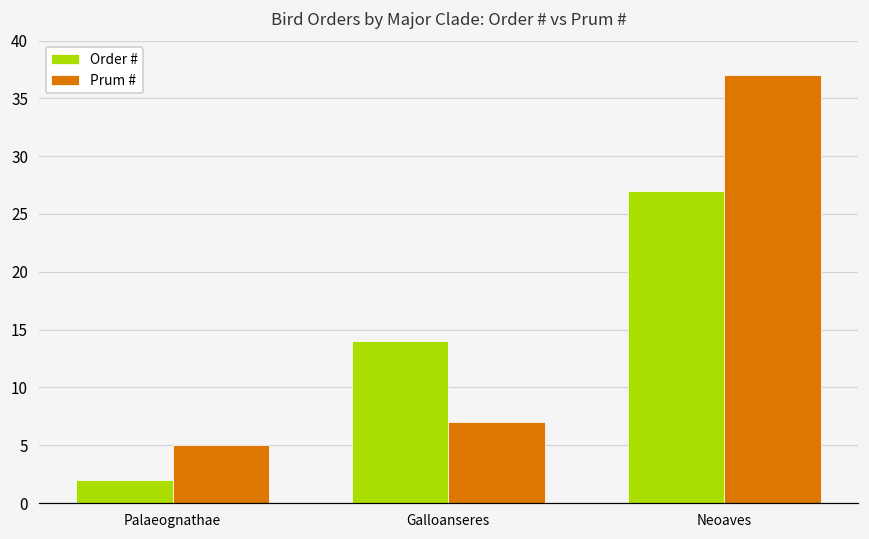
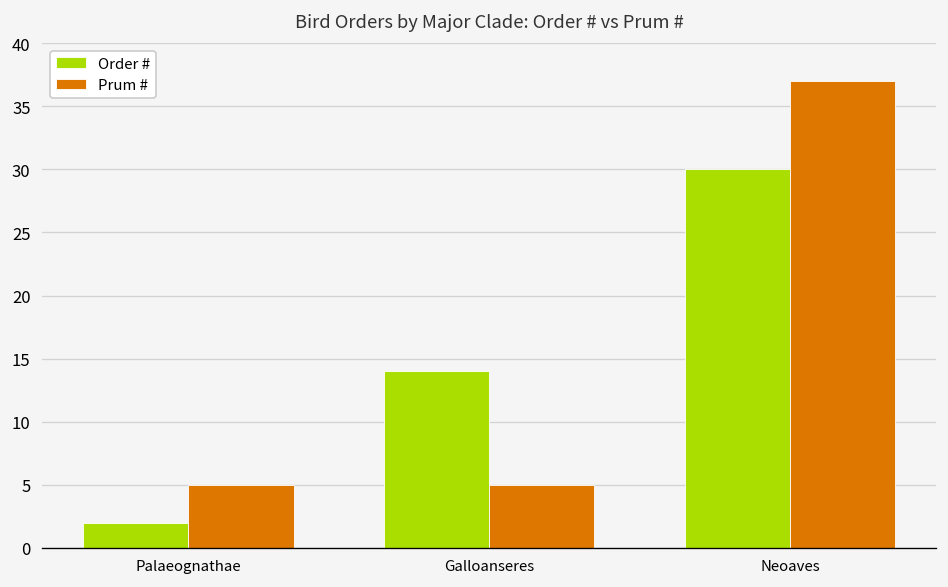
  {
    "Order #": {
      "Palaeognathae": 2,
      "Galloanseres": 14,
-     "Neoaves": 27
+     "Neoaves": 30
    },
    "Prum #": {
      "Palaeognathae": 5,
-     "Galloanseres": 7,
+     "Galloanseres": 5,
      "Neoaves": 37
    }
  }
